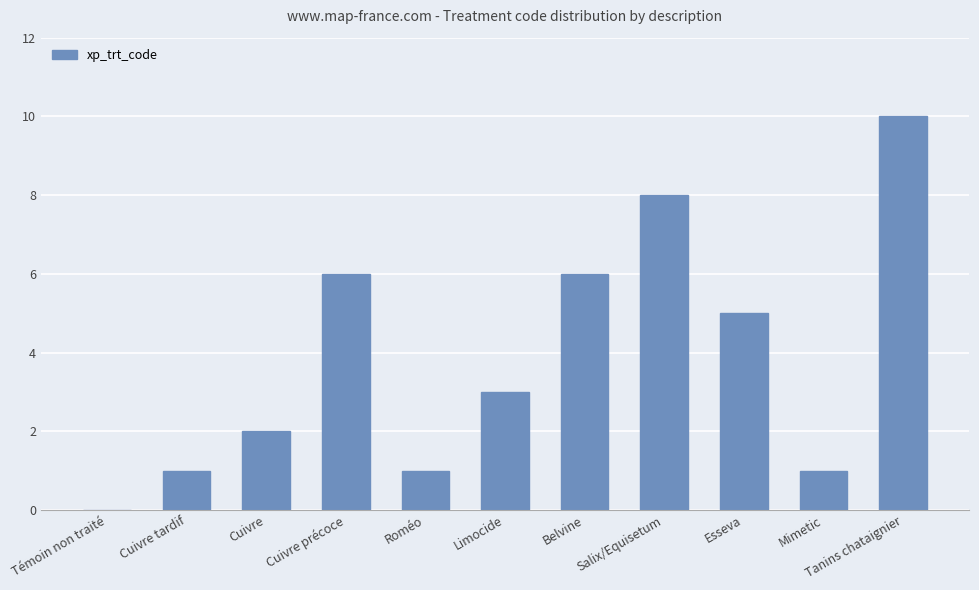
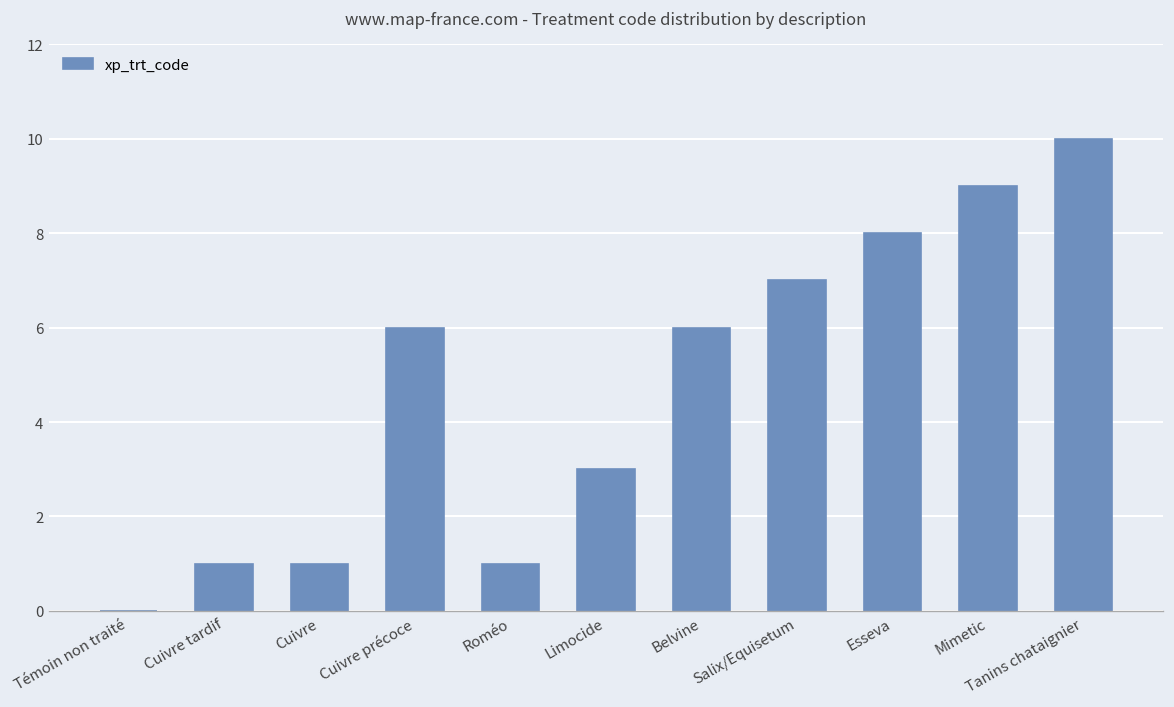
  {
    "Témoin non traité": 0,
    "Cuivre tardif": 1,
-   "Cuivre": 2,
+   "Cuivre": 1,
    "Cuivre précoce": 6,
    "Roméo": 1,
    "Limocide": 3,
    "Belvine": 6,
-   "Salix/Equisetum": 8,
-   "Esseva": 5,
-   "Mimetic": 1,
+   "Salix/Equisetum": 7,
+   "Esseva": 8,
+   "Mimetic": 9,
    "Tanins chataignier": 10
  }
